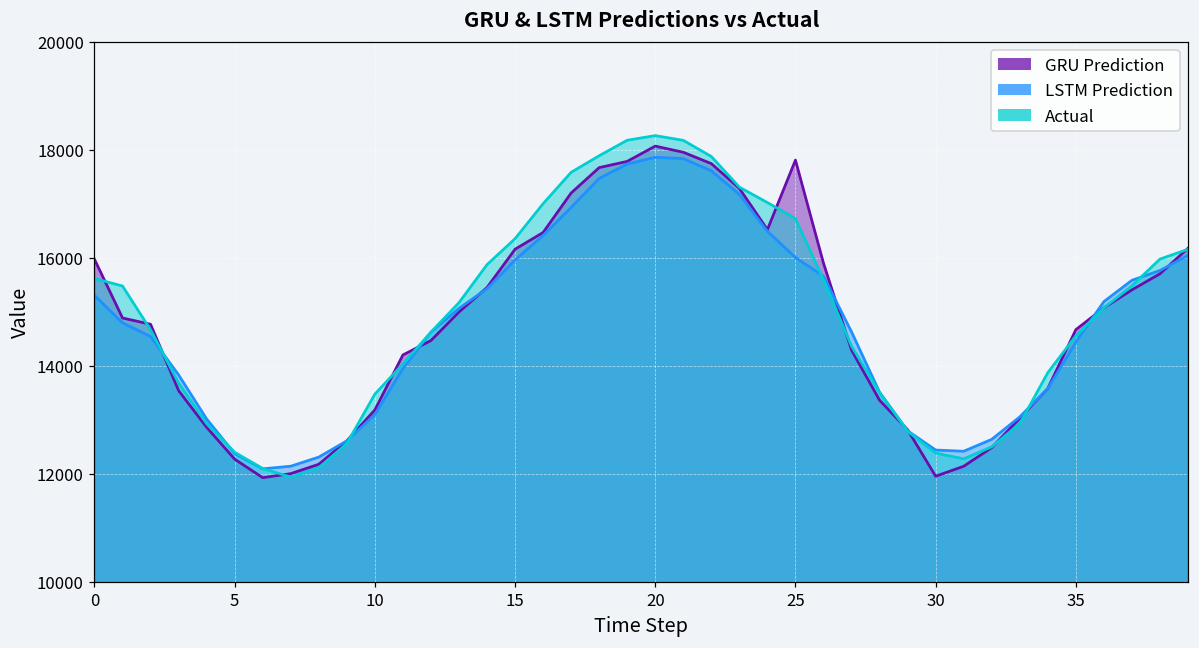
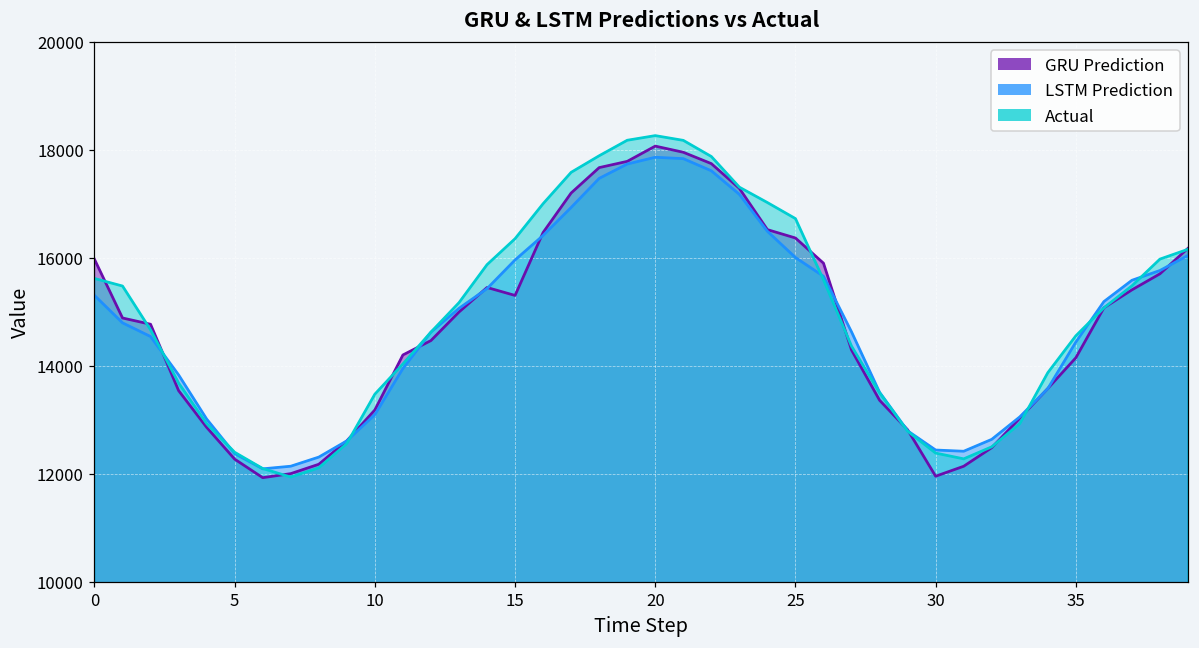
  {
    "GRU Prediction": {
      "0": 16000,
      "5": 12300,
      "10": 13200,
-     "15": 16200,
+     "15": 15300,
      "20": 18100,
-     "25": 17800,
+     "25": 16400,
      "30": 12000,
-     "35": 14700
+     "35": 14100
    }
  }
